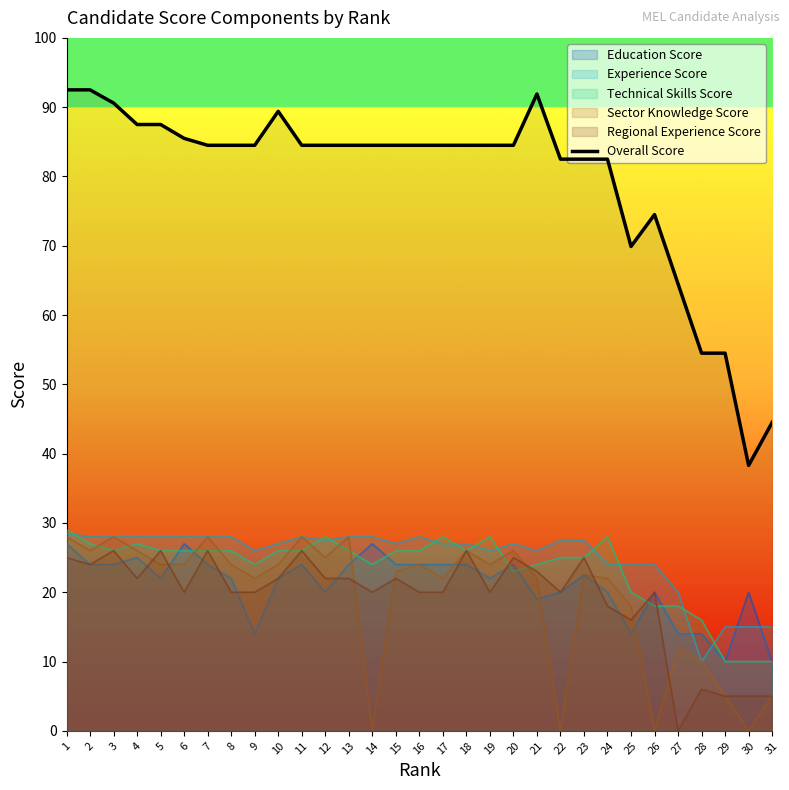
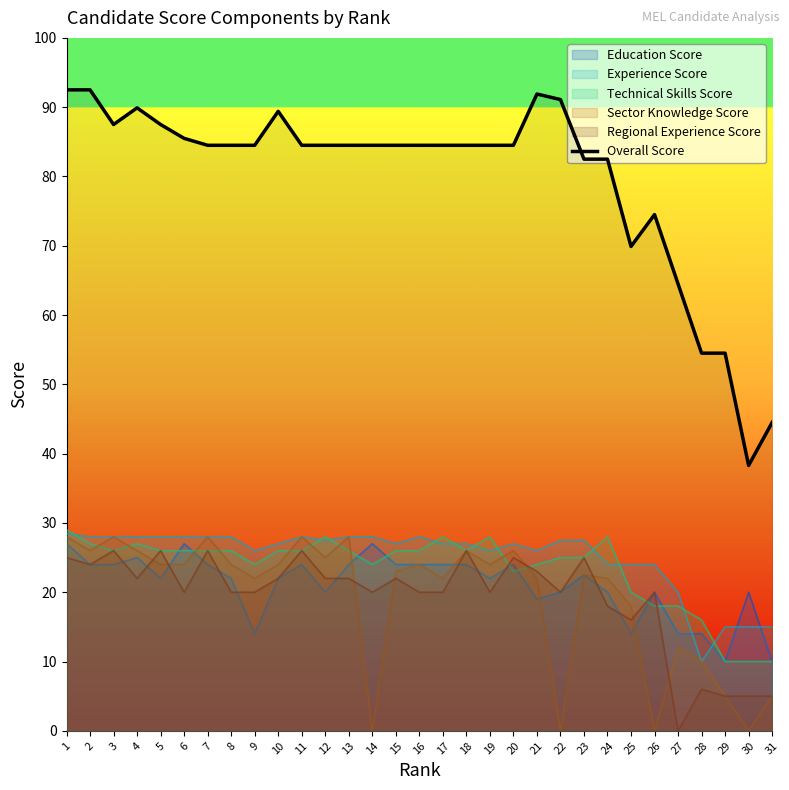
  {
    "Overall Score": {
      "1": 93,
      "2": 93,
-     "3": 91,
-     "4": 88,
+     "3": 88,
+     "4": 90,
      "5": 88,
      "6": 86,
      "7": 85,
      "8": 85,
      "9": 85,
      "10": 89,
      "11": 85,
      "12": 85,
      "13": 85,
      "14": 85,
      "15": 85,
      "16": 85,
      "17": 85,
      "18": 85,
      "19": 85,
      "20": 85,
      "21": 92,
-     "22": 83,
+     "22": 91,
      "25": 70,
      "26": 75,
      "27": 65,
      "28": 55,
      "29": 55,
      "30": 38,
      "31": 45
    }
  }
